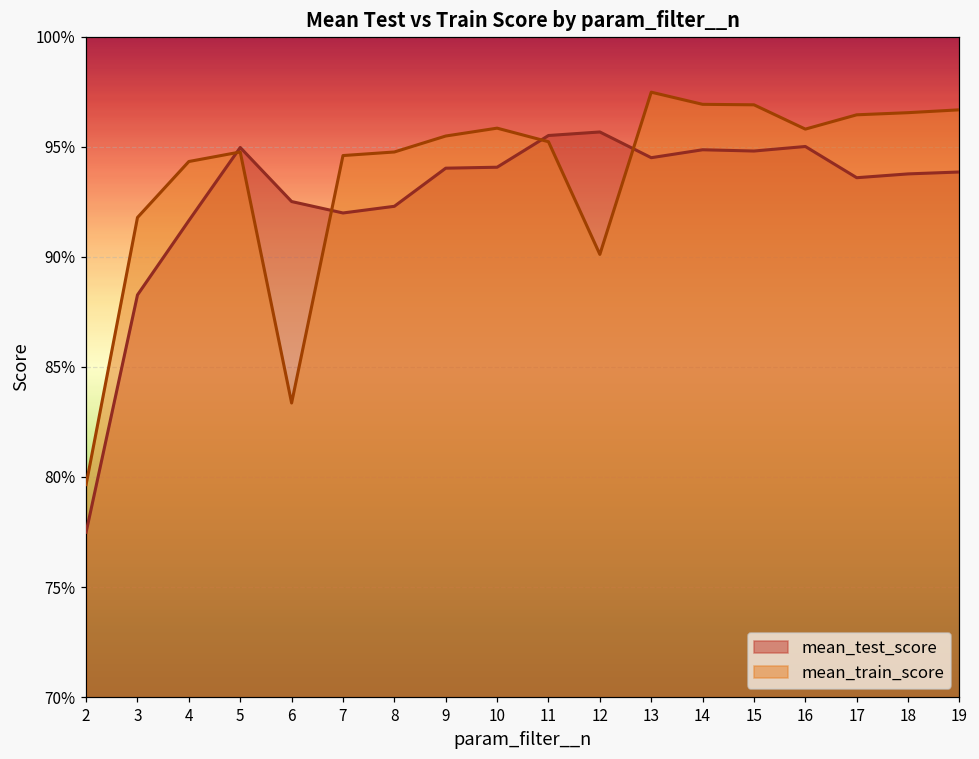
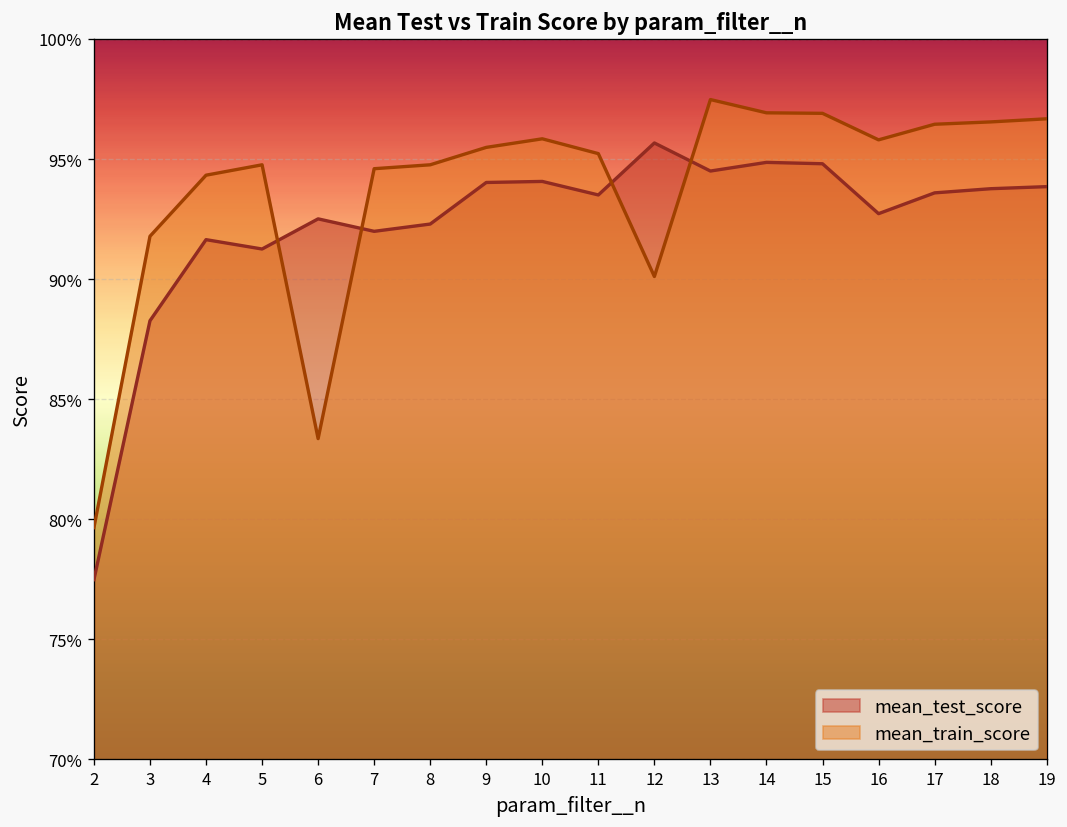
  {
    "mean_test_score": {
      "2": "77.5%",
      "3": "88.3%",
      "4": "91.6%",
-     "5": "95.0%",
+     "5": "91.3%",
      "6": "92.5%",
      "7": "92.0%",
      "8": "92.3%",
      "9": "94.0%",
      "10": "94.1%",
-     "11": "95.5%",
+     "11": "93.5%",
      "12": "95.7%",
      "13": "94.5%",
      "14": "94.9%",
      "15": "94.8%",
-     "16": "95.0%",
+     "16": "92.7%",
      "17": "93.6%",
      "18": "93.8%",
      "19": "93.9%"
    },
    "mean_train_score": {
      "2": "79.7%",
      "3": "91.8%",
      "4": "94.3%",
      "5": "94.8%",
      "6": "83.4%",
      "7": "94.6%",
      "8": "94.8%",
      "9": "95.5%",
      "10": "95.8%",
      "11": "95.2%",
      "12": "90.1%",
      "13": "97.5%",
      "14": "96.9%",
      "15": "96.9%",
      "16": "95.8%",
      "17": "96.5%",
      "18": "96.5%",
      "19": "96.7%"
    }
  }
